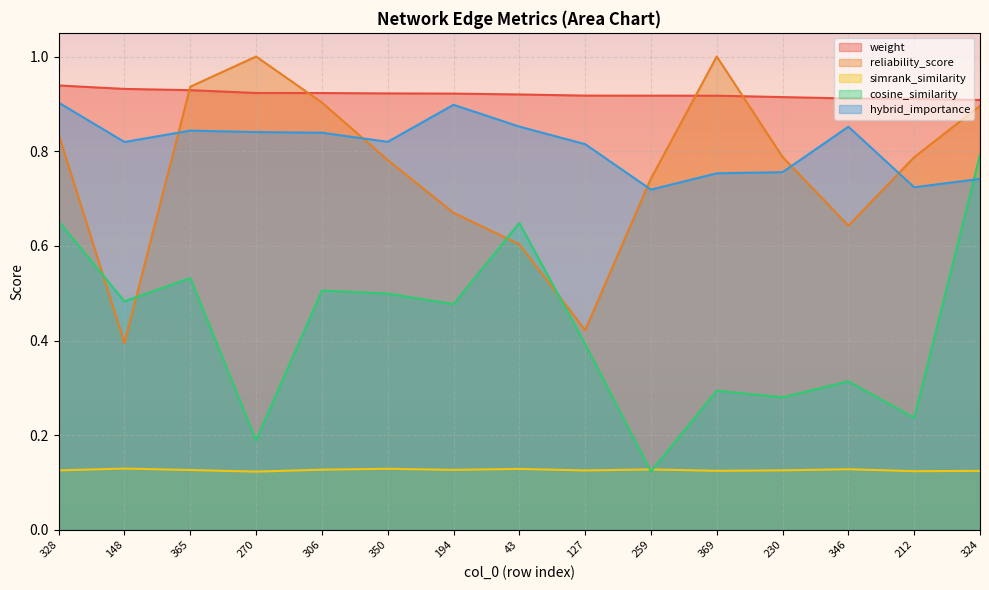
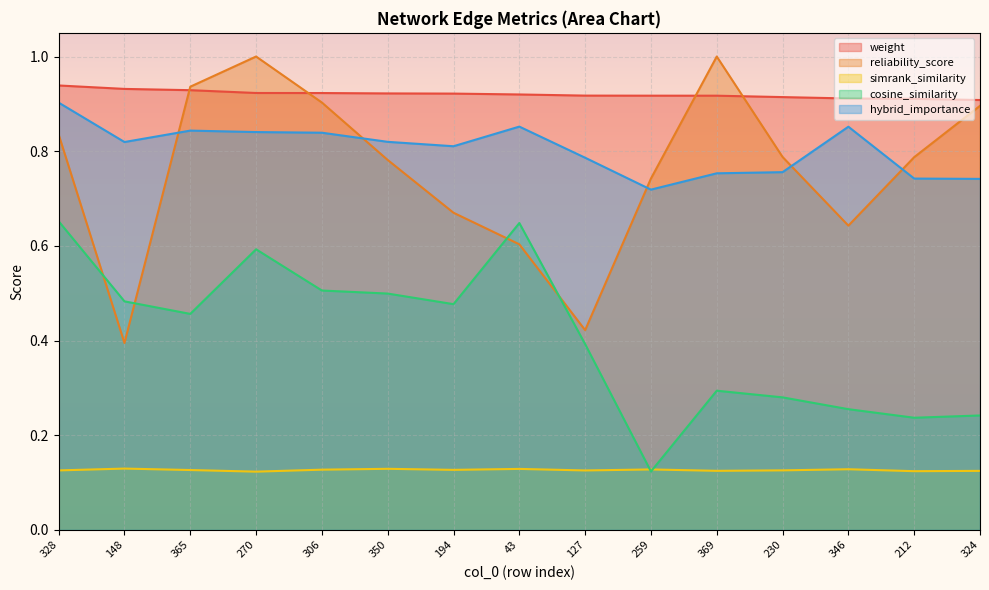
  {
    "cosine_similarity": {
      "328": 0.65,
      "148": 0.48,
-     "365": 0.53,
-     "270": 0.19,
+     "365": 0.46,
+     "270": 0.59,
      "306": 0.51,
      "350": 0.50,
      "194": 0.48,
      "43": 0.65,
      "127": 0.39,
      "369": 0.29,
      "230": 0.28,
-     "346": 0.31,
+     "346": 0.26,
      "212": 0.24,
-     "324": 0.79
+     "324": 0.24
    },
    "hybrid_importance": {
      "328": 0.90,
      "148": 0.82,
      "365": 0.84,
      "270": 0.84,
      "306": 0.84,
      "350": 0.82,
-     "194": 0.90,
+     "194": 0.81,
      "43": 0.85,
-     "127": 0.81,
+     "127": 0.79,
      "259": 0.72,
      "369": 0.75,
      "230": 0.76,
      "346": 0.85,
-     "212": 0.72,
+     "212": 0.74,
      "324": 0.74
    }
  }
